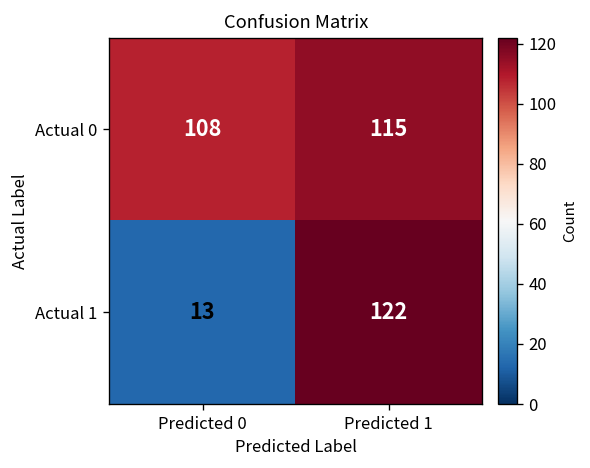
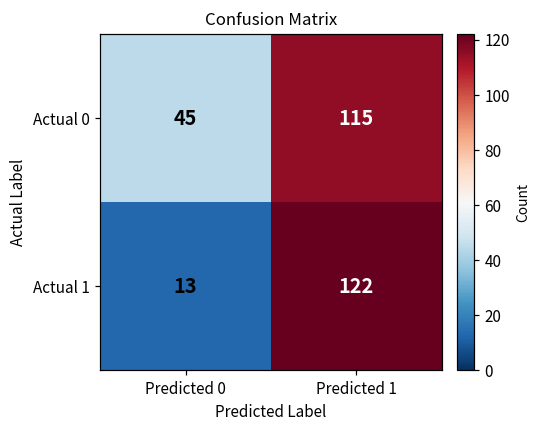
  {
    "Actual 0": {
-     "Predicted 0": 108,
+     "Predicted 0": 45,
      "Predicted 1": 115
    },
    "Actual 1": {
      "Predicted 0": 13,
      "Predicted 1": 122
    }
  }
